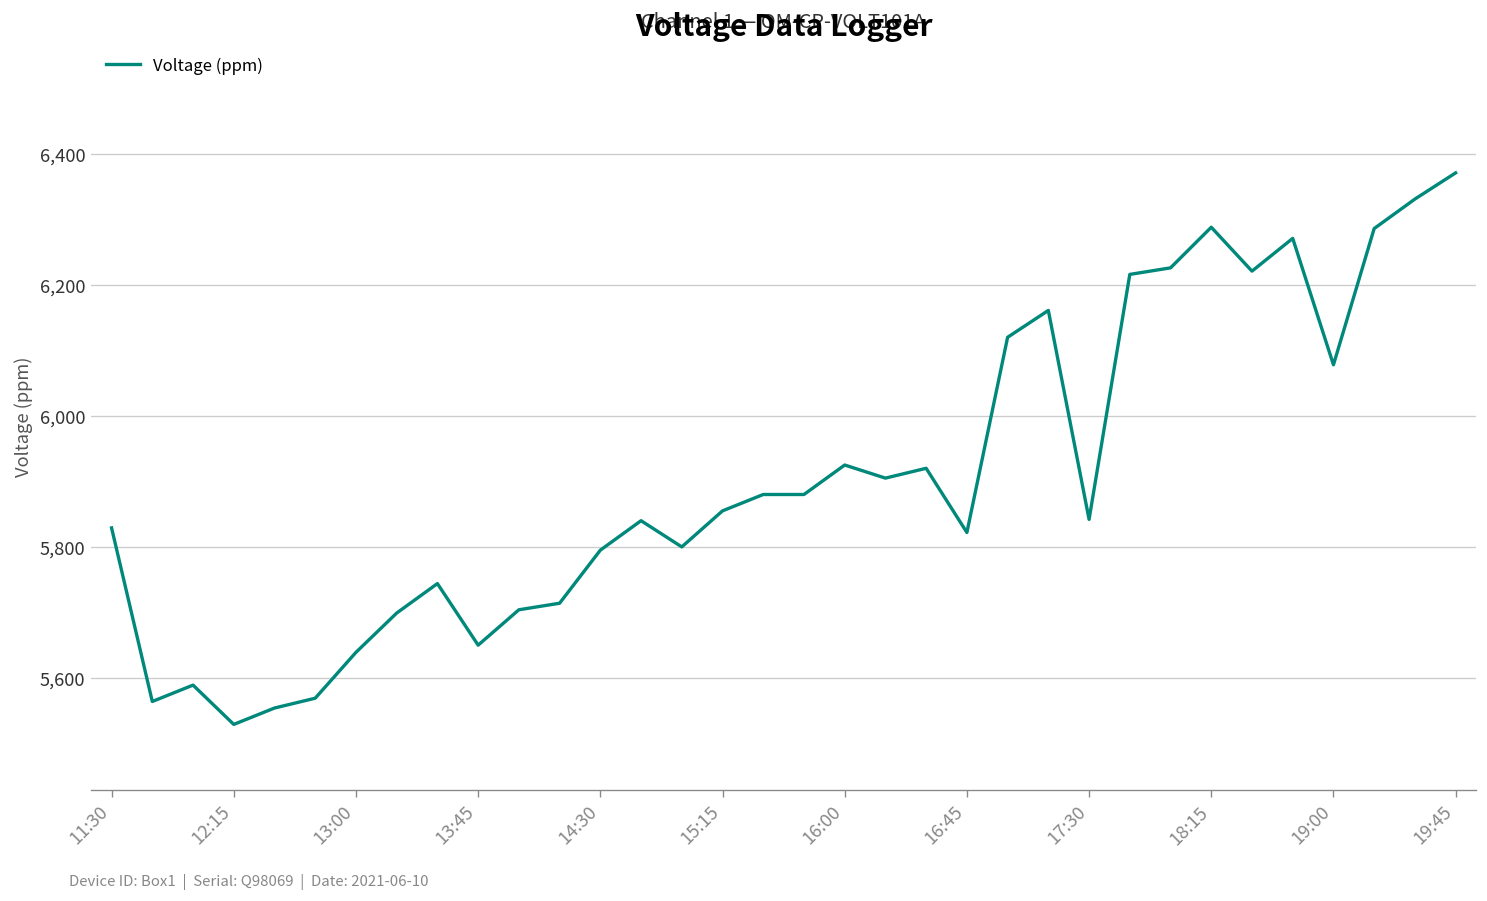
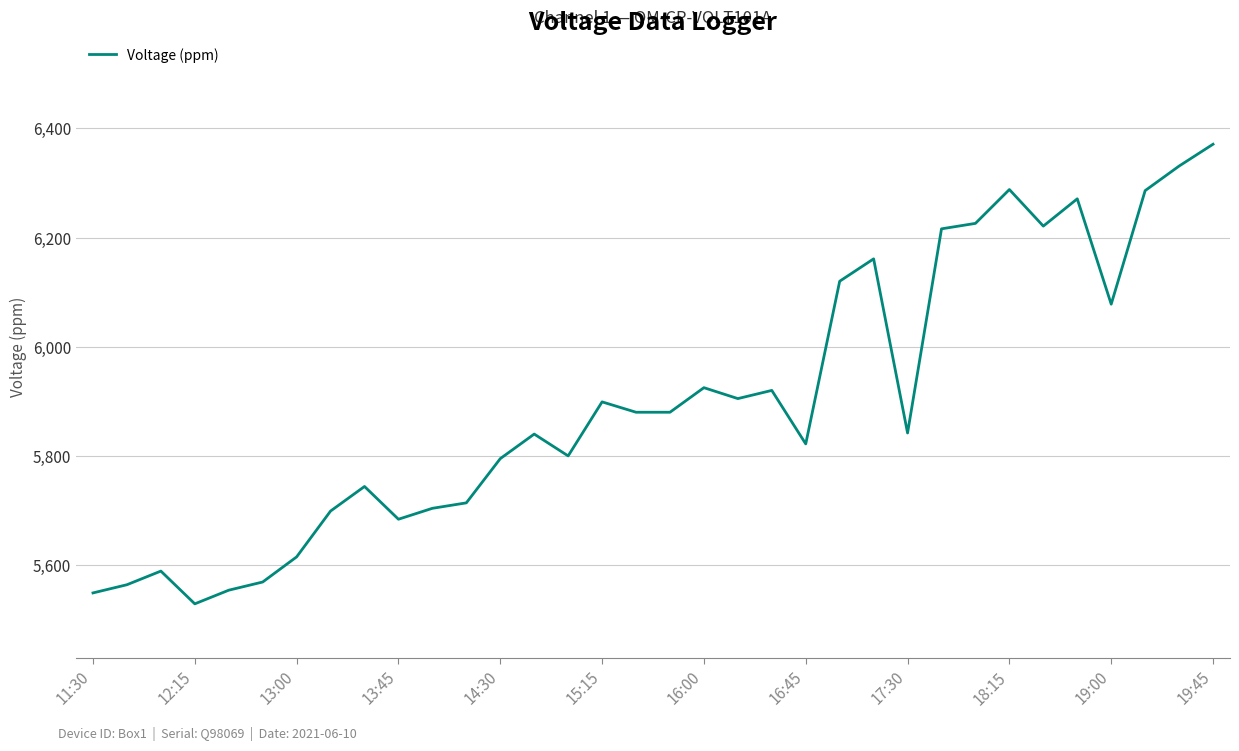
  {
-   "11:30": "5,830",
+   "11:30": "5,550",
    "12:15": "5,530",
-   "13:00": "5,640",
-   "13:45": "5,650",
+   "13:00": "5,620",
+   "13:45": "5,680",
    "14:30": "5,800",
-   "15:15": "5,860",
+   "15:15": "5,900",
    "16:00": "5,930",
    "16:45": "5,820",
    "17:30": "5,840",
    "18:15": "6,290",
    "19:00": "6,080",
    "19:45": "6,370"
  }
